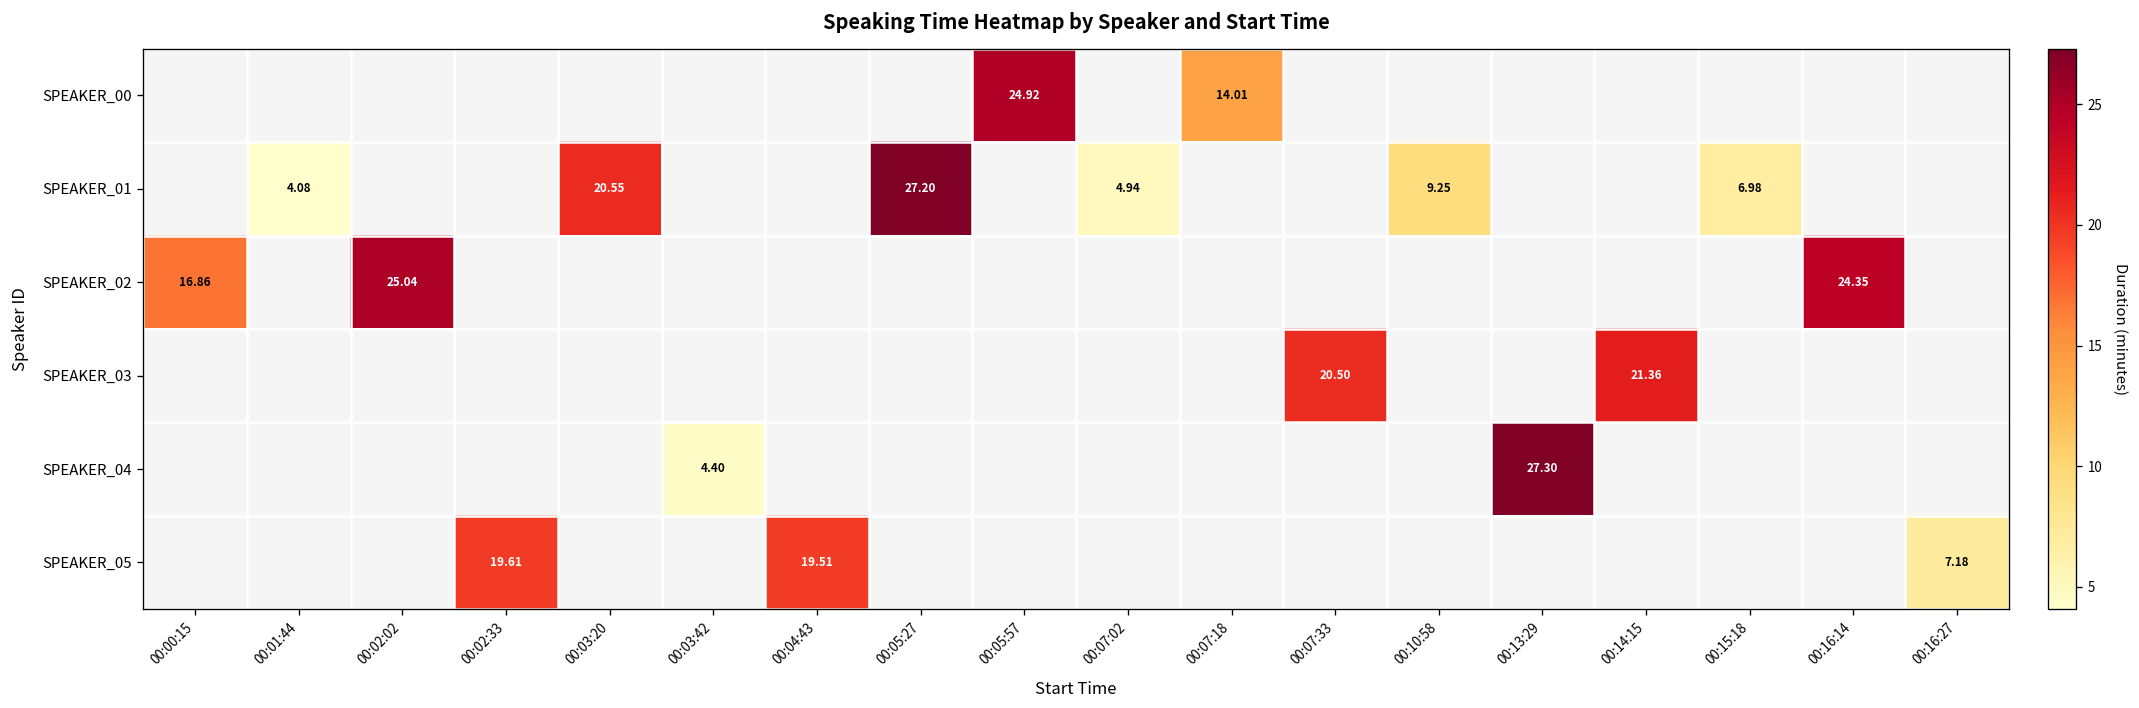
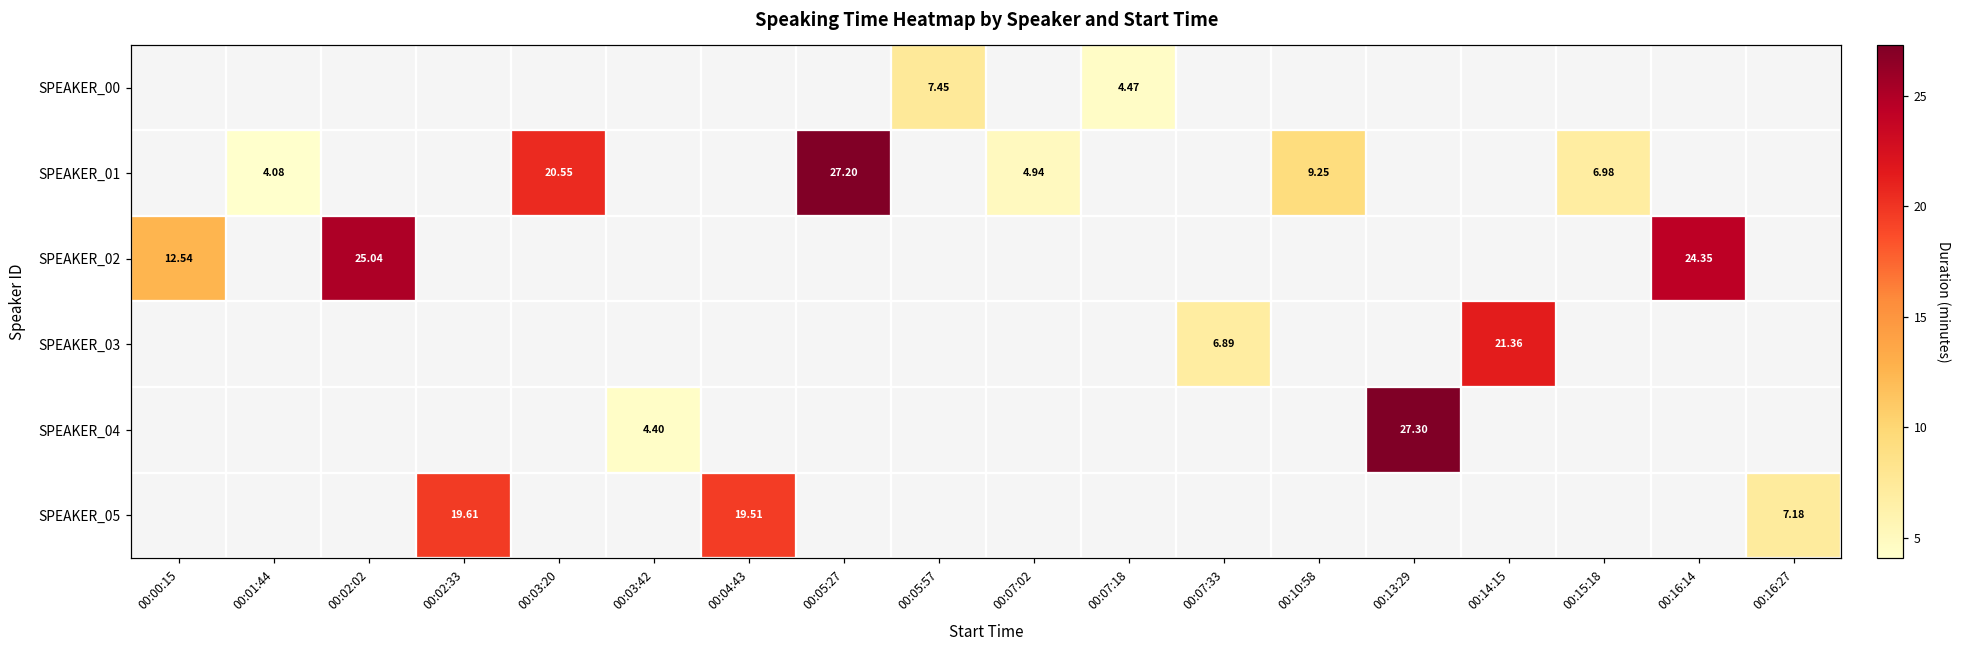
  {
    "SPEAKER_00": {
-     "00:05:57": 24.92,
-     "00:07:18": 14.01
+     "00:05:57": 7.45,
+     "00:07:18": 4.47
    },
    "SPEAKER_01": {
      "00:01:44": 4.08,
      "00:03:20": 20.55,
      "00:05:27": 27.20,
      "00:07:02": 4.94,
      "00:10:58": 9.25,
      "00:15:18": 6.98
    },
    "SPEAKER_02": {
-     "00:00:15": 16.86,
+     "00:00:15": 12.54,
      "00:02:02": 25.04,
      "00:16:14": 24.35
    },
    "SPEAKER_03": {
-     "00:07:33": 20.50,
+     "00:07:33": 6.89,
      "00:14:15": 21.36
    },
    "SPEAKER_04": {
      "00:03:42": 4.40,
      "00:13:29": 27.30
    },
    "SPEAKER_05": {
      "00:02:33": 19.61,
      "00:04:43": 19.51,
      "00:16:27": 7.18
    }
  }
